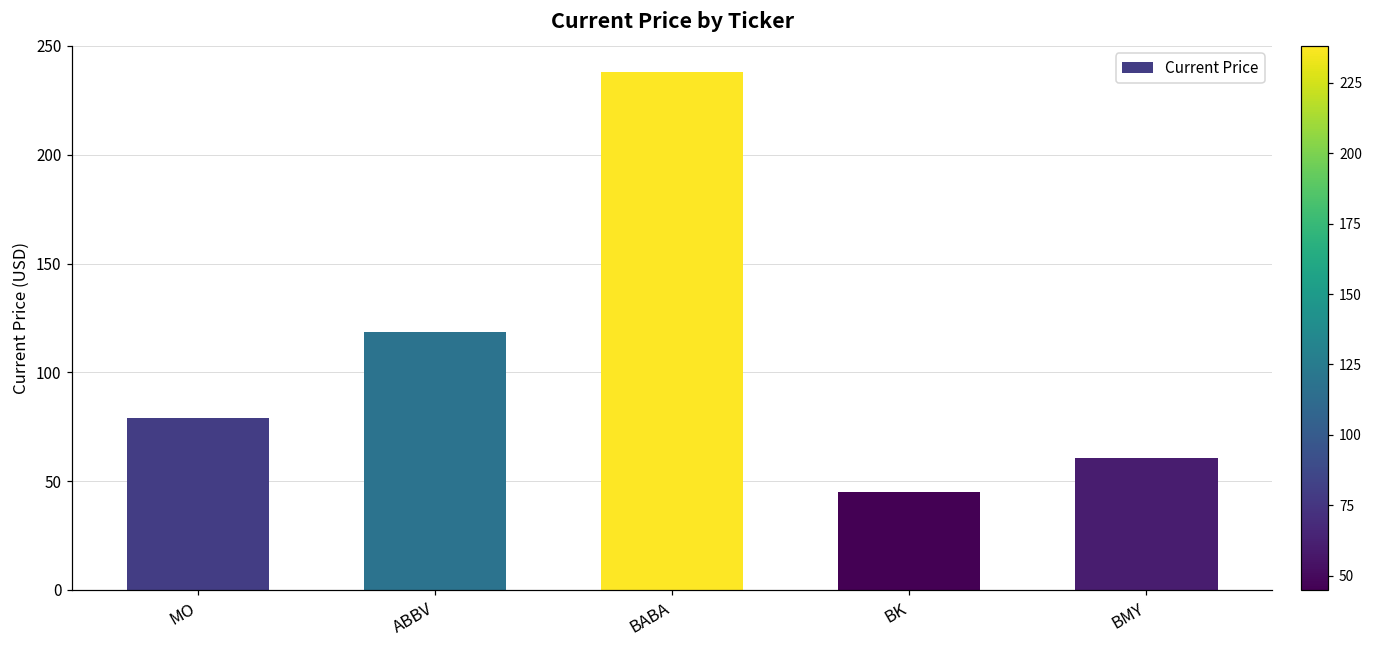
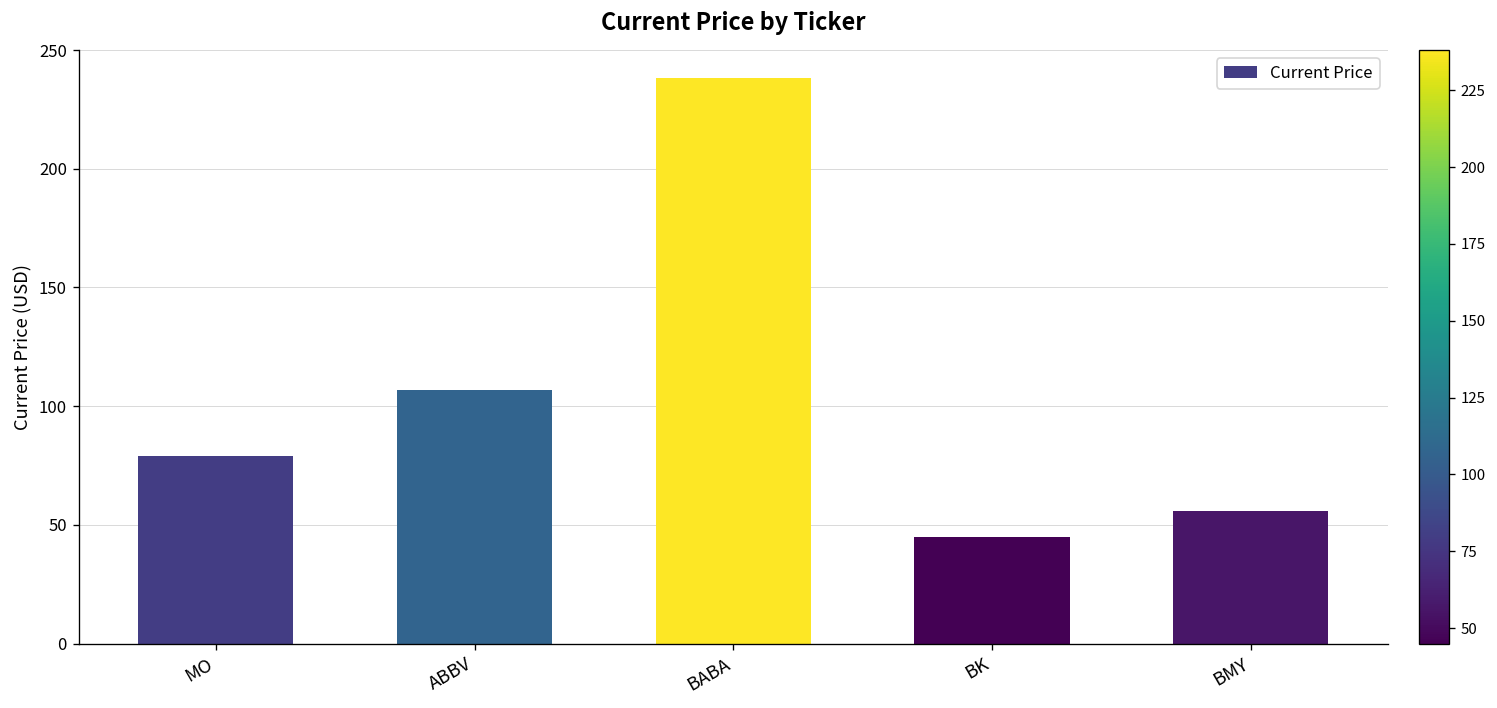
  {
    "MO": 79,
-   "ABBV": 119,
+   "ABBV": 107,
    "BABA": 238,
    "BK": 45,
-   "BMY": 61
+   "BMY": 56
  }
